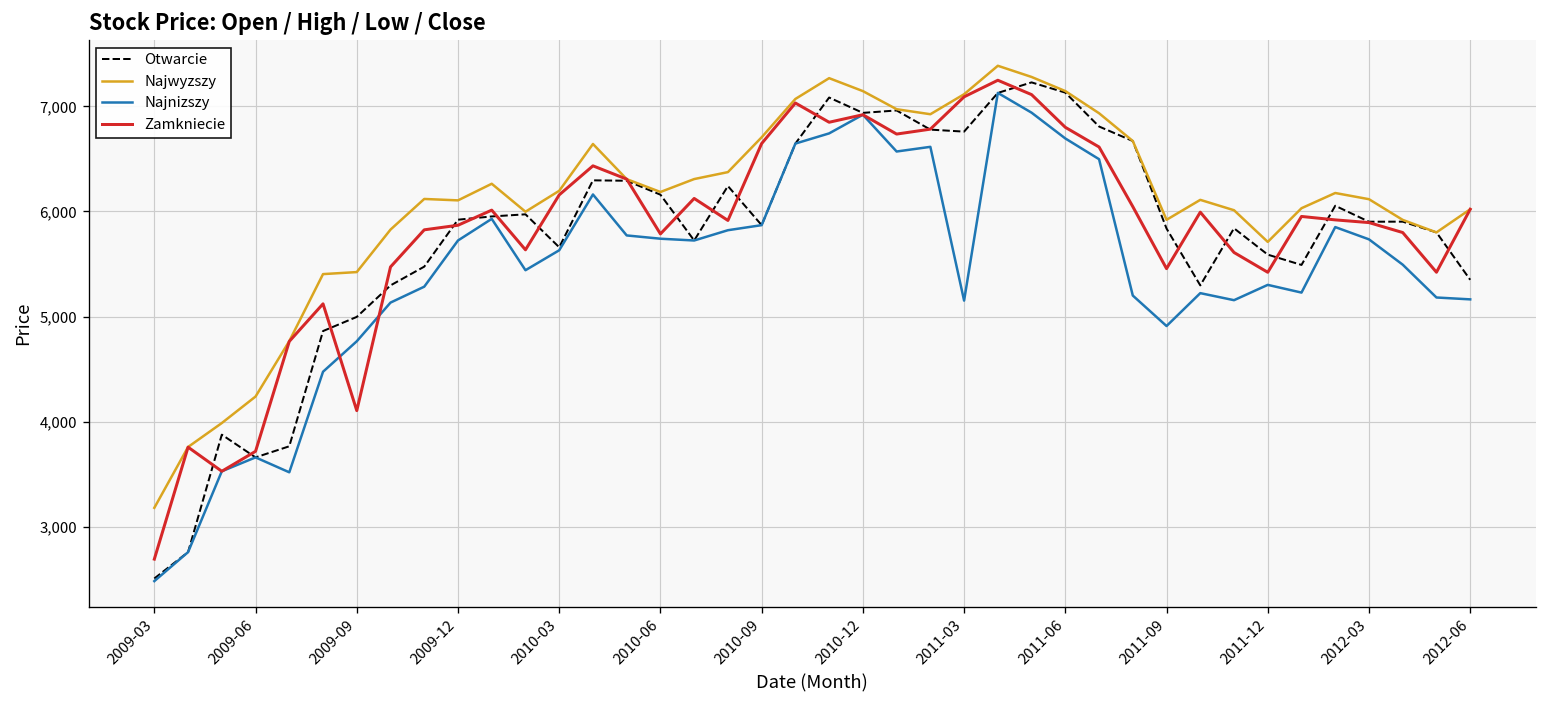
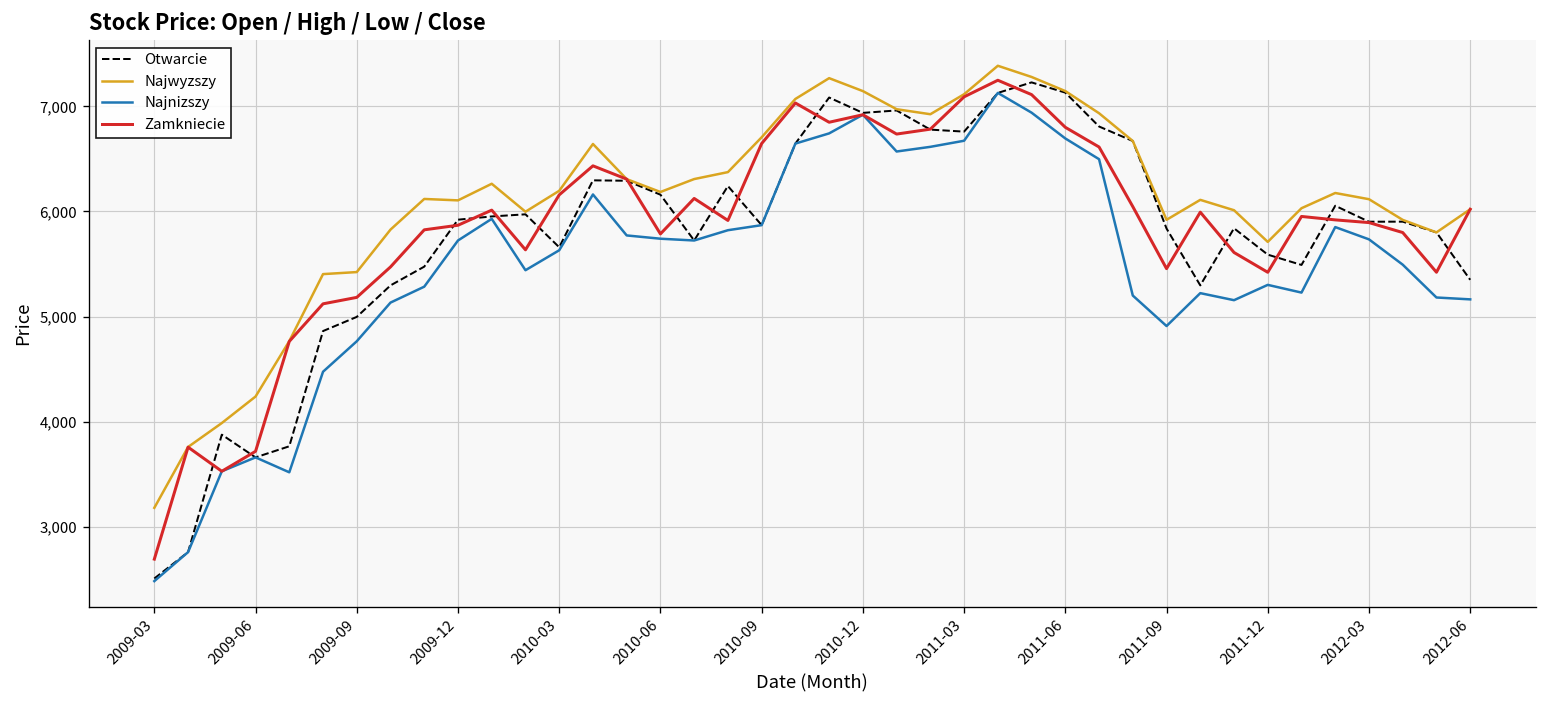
  {
    "Otwarcie": {
      "2009-09": "5,000",
      "2009-12": "5,900",
      "2010-03": "5,700",
      "2011-03": "6,800",
      "2011-09": "5,800",
      "2011-12": "5,600",
      "2012-06": "5,300"
    },
    "Najwyzszy": {
      "2009-03": "3,200",
      "2009-06": "4,200",
      "2009-09": "5,400",
      "2009-12": "6,100",
      "2010-03": "6,200",
      "2010-09": "6,700",
      "2010-12": "7,100",
      "2011-09": "5,900",
      "2011-12": "5,700",
      "2012-03": "6,100"
    },
    "Najnizszy": {
      "2009-09": "4,800",
      "2009-12": "5,700",
      "2010-03": "5,600",
      "2010-06": "5,700",
-     "2011-03": "5,200",
+     "2011-03": "6,700",
      "2011-06": "6,700",
      "2011-09": "4,900",
      "2011-12": "5,300",
      "2012-03": "5,700",
      "2012-06": "5,200"
    },
    "Zamkniecie": {
      "2009-03": "2,700",
      "2009-06": "3,700",
-     "2009-09": "4,100",
+     "2009-09": "5,200",
      "2009-12": "5,900",
      "2010-03": "6,200",
      "2010-06": "5,800",
      "2010-09": "6,600",
      "2011-06": "6,800",
      "2011-09": "5,500",
      "2011-12": "5,400"
    }
  }
